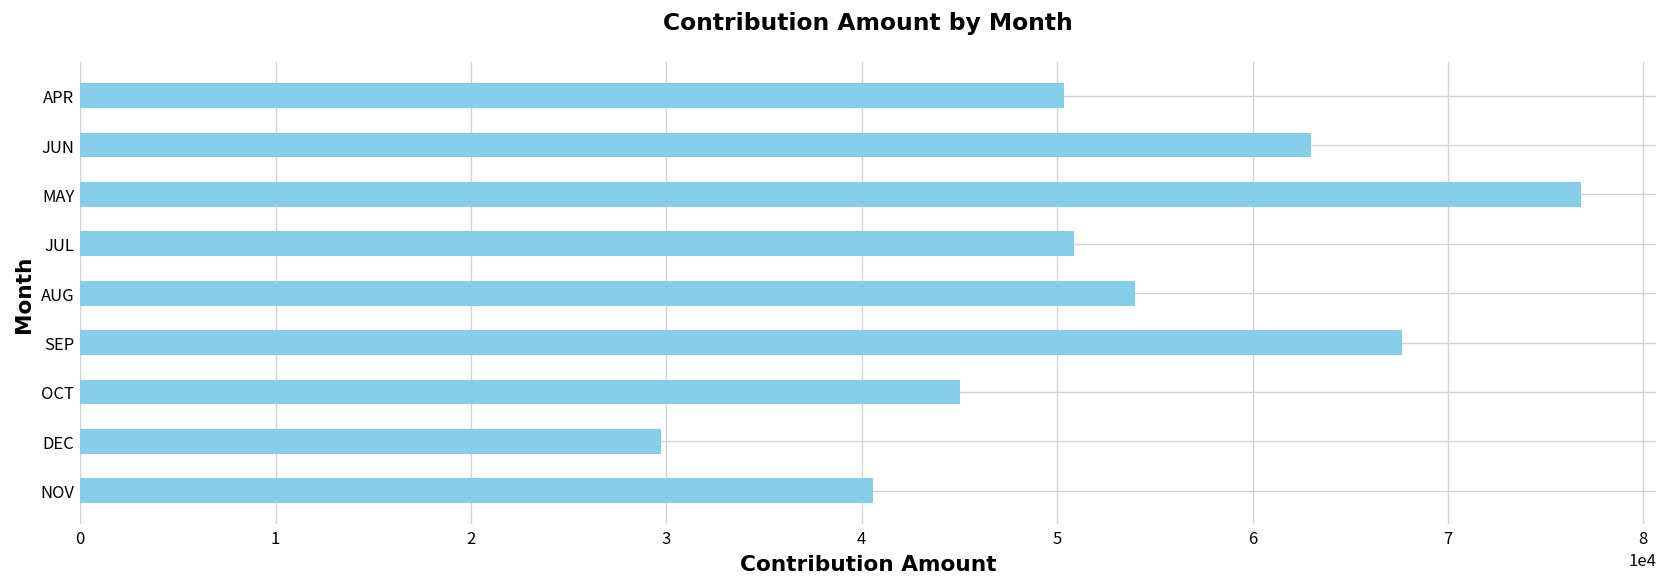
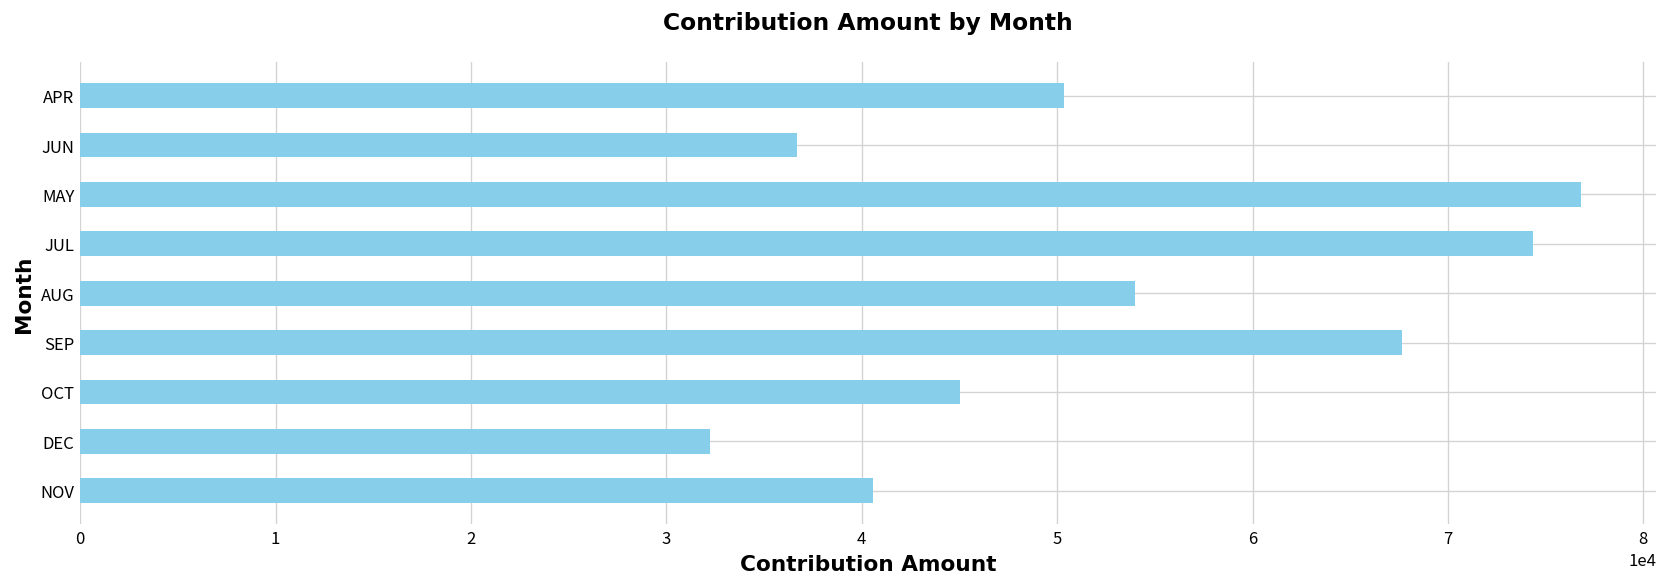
  {
    "APR": 50400,
-   "JUN": 63000,
+   "JUN": 36700,
    "MAY": 76800,
-   "JUL": 50900,
+   "JUL": 74300,
    "AUG": 54000,
    "SEP": 67600,
    "OCT": 45100,
-   "DEC": 29700,
+   "DEC": 32300,
    "NOV": 40600
  }
